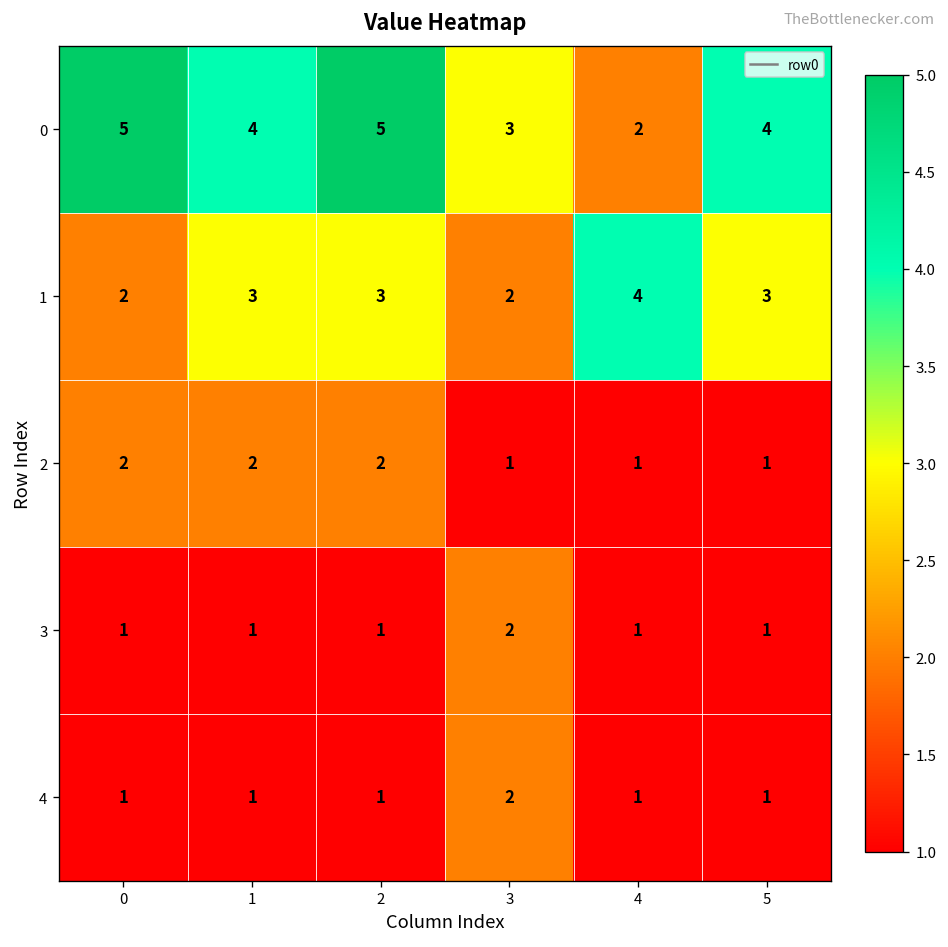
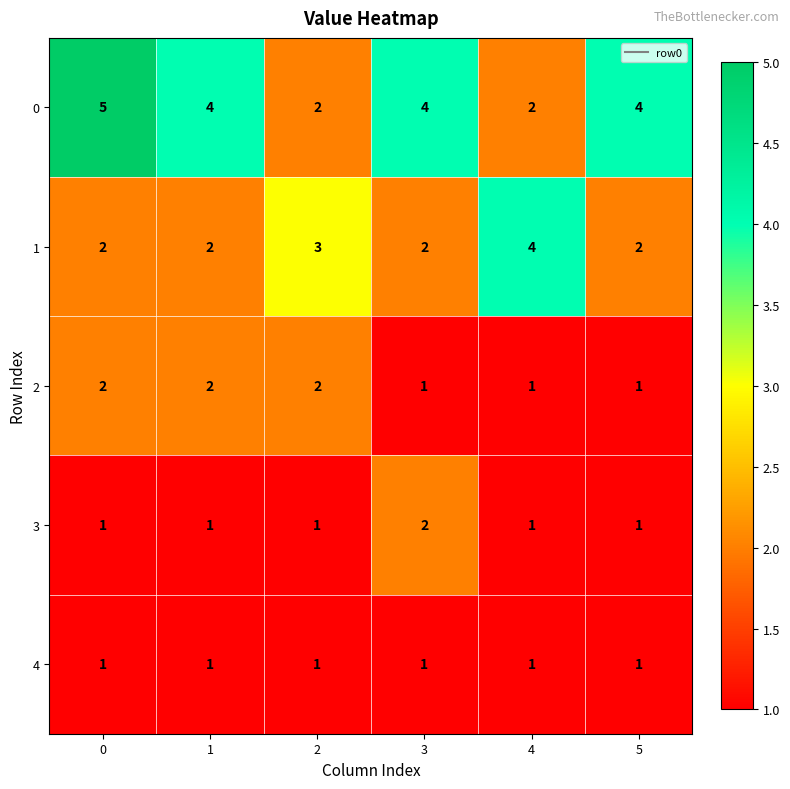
  {
    "0": {
      "0": 5,
      "1": 4,
-     "2": 5,
-     "3": 3,
+     "2": 2,
+     "3": 4,
      "4": 2,
      "5": 4
    },
    "1": {
      "0": 2,
-     "1": 3,
+     "1": 2,
      "2": 3,
      "3": 2,
      "4": 4,
-     "5": 3
+     "5": 2
    },
    "2": {
      "0": 2,
      "1": 2,
      "2": 2,
      "3": 1,
      "4": 1,
      "5": 1
    },
    "3": {
      "0": 1,
      "1": 1,
      "2": 1,
      "3": 2,
      "4": 1,
      "5": 1
    },
    "4": {
      "0": 1,
      "1": 1,
      "2": 1,
-     "3": 2,
+     "3": 1,
      "4": 1,
      "5": 1
    }
  }
